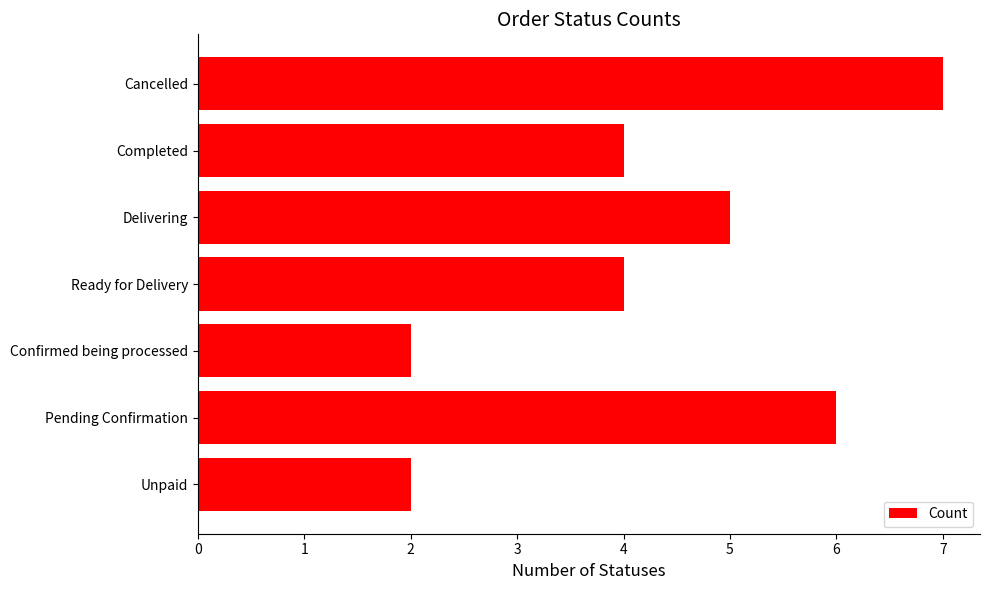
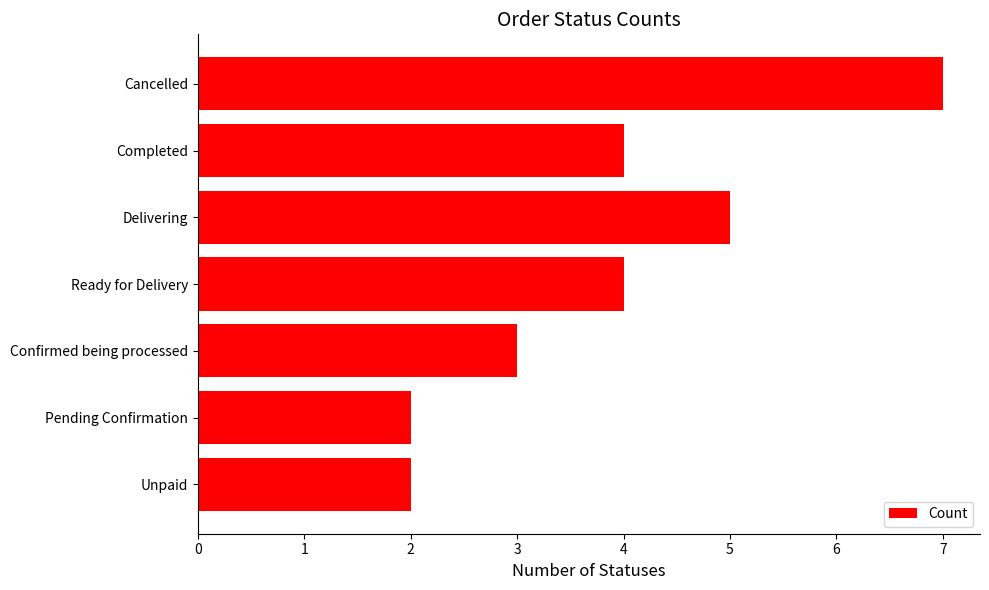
  {
    "Cancelled": 7,
    "Completed": 4,
    "Delivering": 5,
    "Ready for Delivery": 4,
-   "Confirmed being processed": 2,
-   "Pending Confirmation": 6,
+   "Confirmed being processed": 3,
+   "Pending Confirmation": 2,
    "Unpaid": 2
  }
